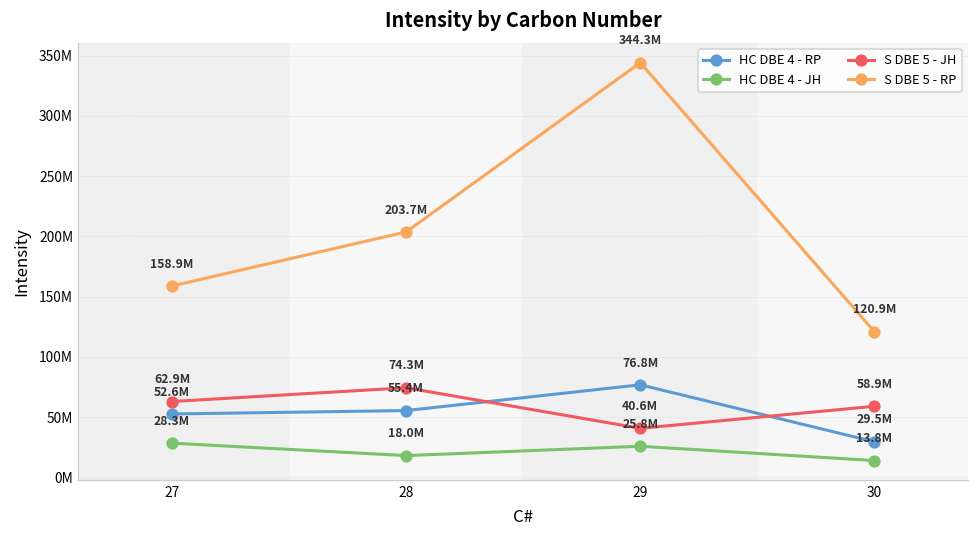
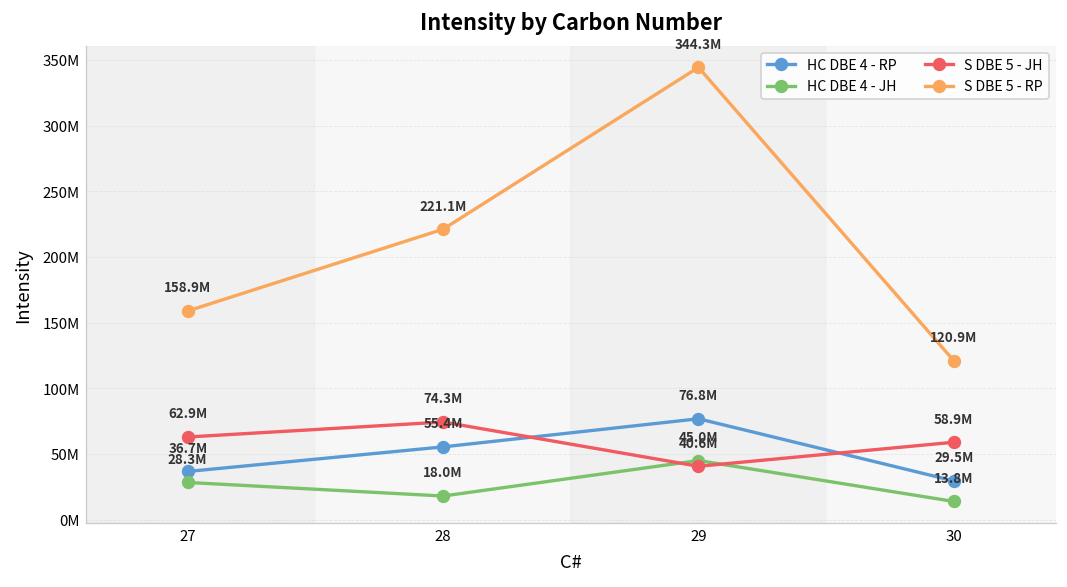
  {
    "HC DBE 4 - RP": {
-     "27": "52.6M",
+     "27": "36.7M",
      "29": "76.8M",
      "30": "29.5M"
    },
    "HC DBE 4 - JH": {
      "28": "18.0M",
-     "29": "25.8M"
+     "29": "45.0M"
    },
    "S DBE 5 - JH": {
      "27": "62.9M",
      "28": "74.3M",
      "30": "58.9M"
    },
    "S DBE 5 - RP": {
      "27": "158.9M",
-     "28": "203.7M",
+     "28": "221.1M",
      "29": "344.3M",
      "30": "120.9M"
    }
  }
